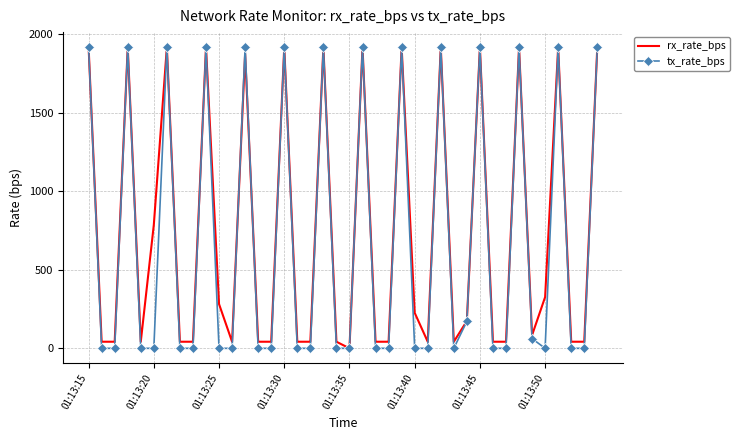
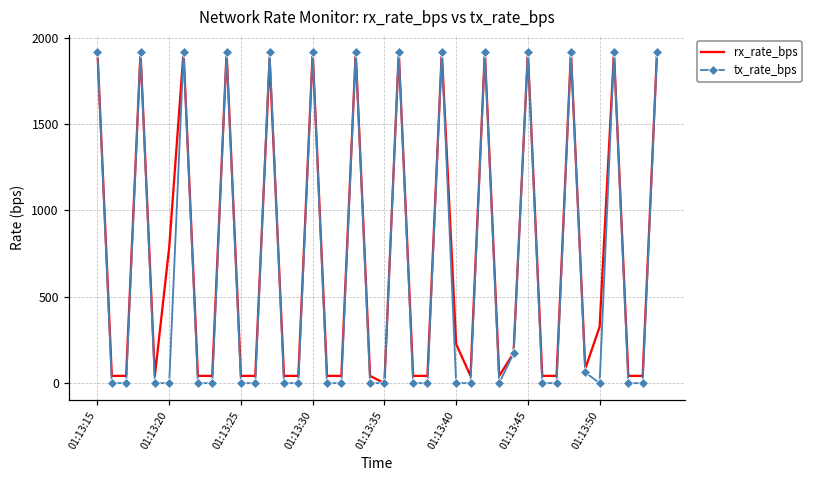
  {
    "rx_rate_bps": {
      "01:13:20": 790,
-     "01:13:25": 280,
+     "01:13:25": 40,
      "01:13:40": 230,
      "01:13:50": 330
    },
    "tx_rate_bps": {
      "01:13:20": 0,
      "01:13:25": 0,
      "01:13:40": 0,
      "01:13:50": 0
    }
  }
